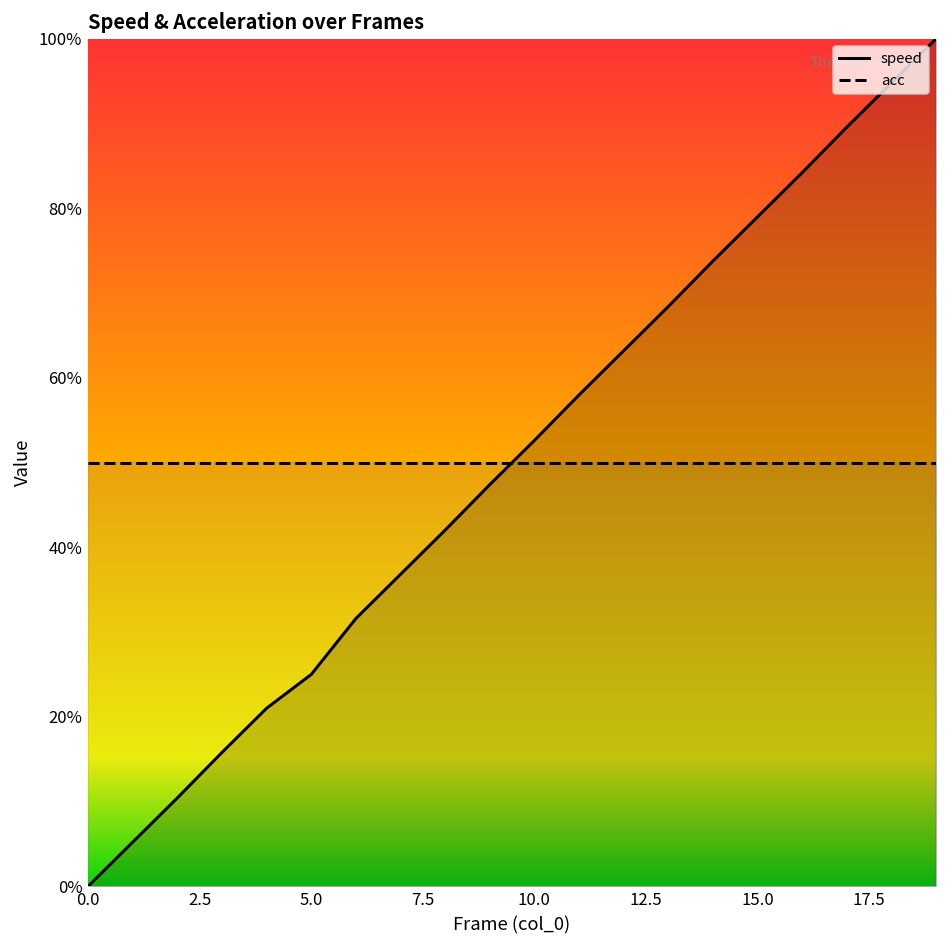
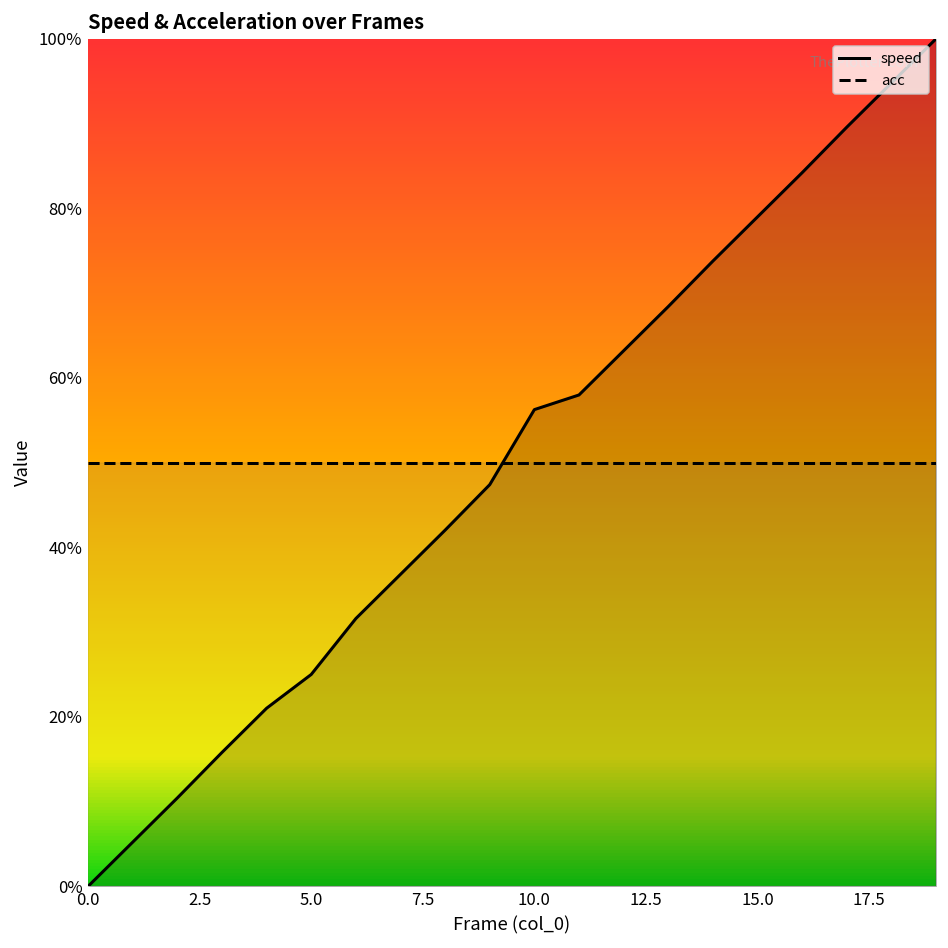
  {
    "speed": {
      "0.0": "0%",
      "5.0": "25%",
-     "10.0": "53%",
+     "10.0": "56%",
      "15.0": "79%"
    }
  }
